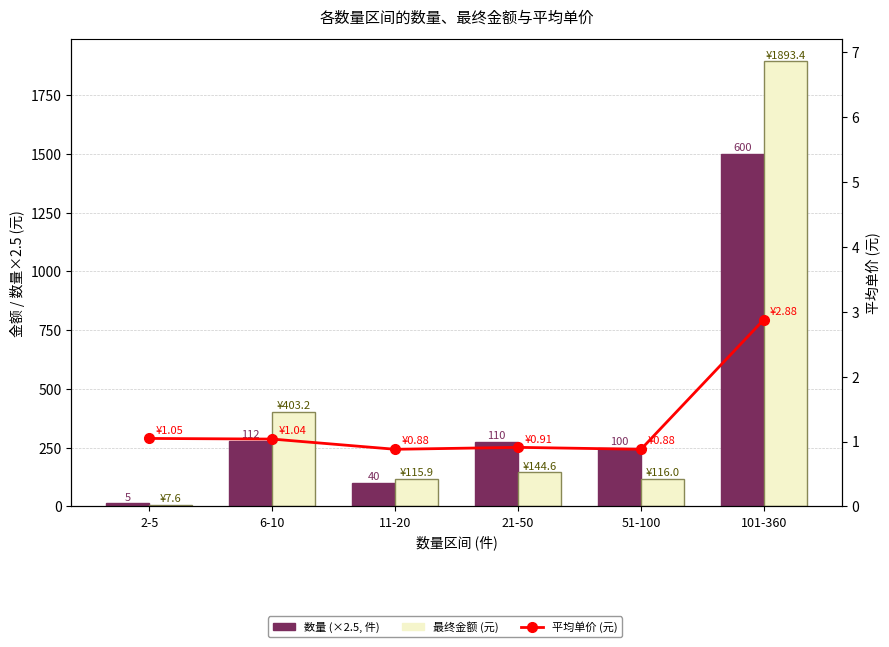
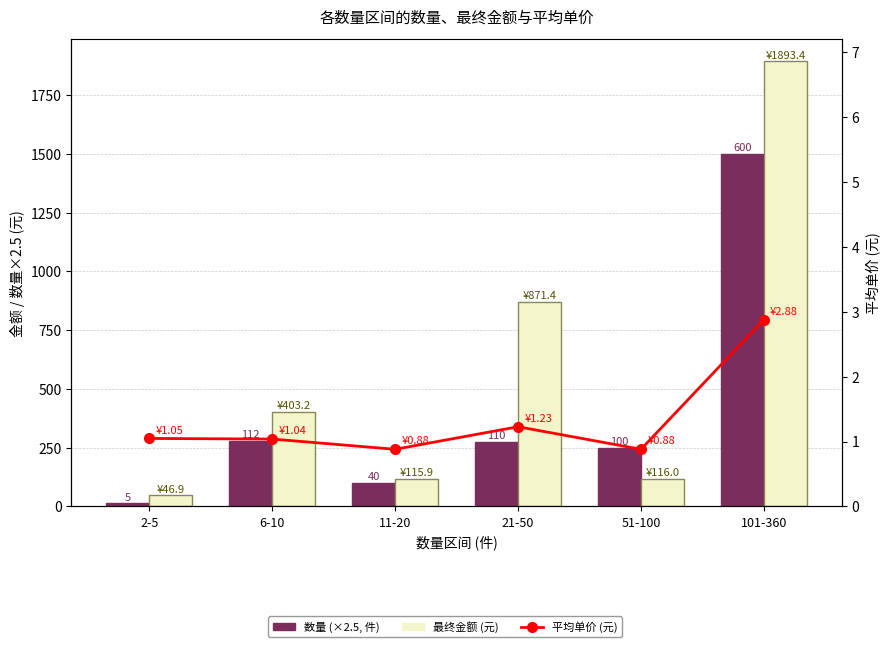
  {
    "最终金额 (元)": {
-     "2-5": "¥7.6",
+     "2-5": "¥46.9",
      "6-10": "¥403.2",
      "11-20": "¥115.9",
-     "21-50": "¥144.6",
+     "21-50": "¥871.4",
      "51-100": "¥116.0",
      "101-360": "¥1893.4"
    },
    "平均单价 (元)": {
      "2-5": "¥1.05",
      "6-10": "¥1.04",
      "11-20": "¥0.88",
-     "21-50": "¥0.91",
+     "21-50": "¥1.23",
      "51-100": "¥0.88",
      "101-360": "¥2.88"
    }
  }
